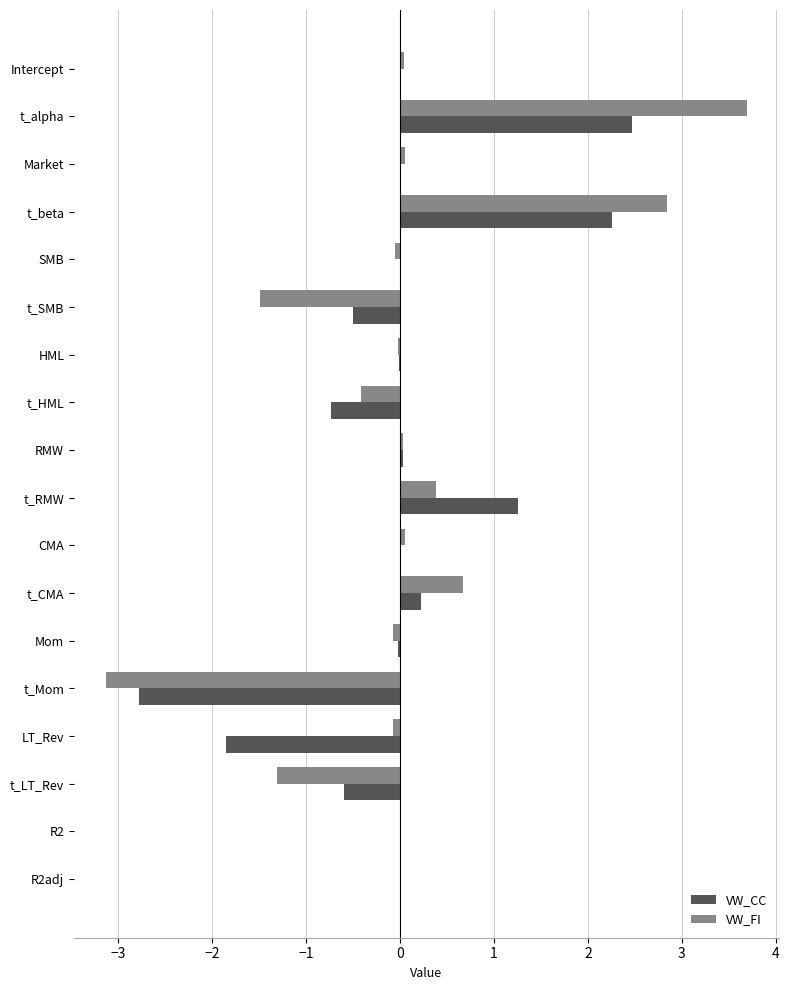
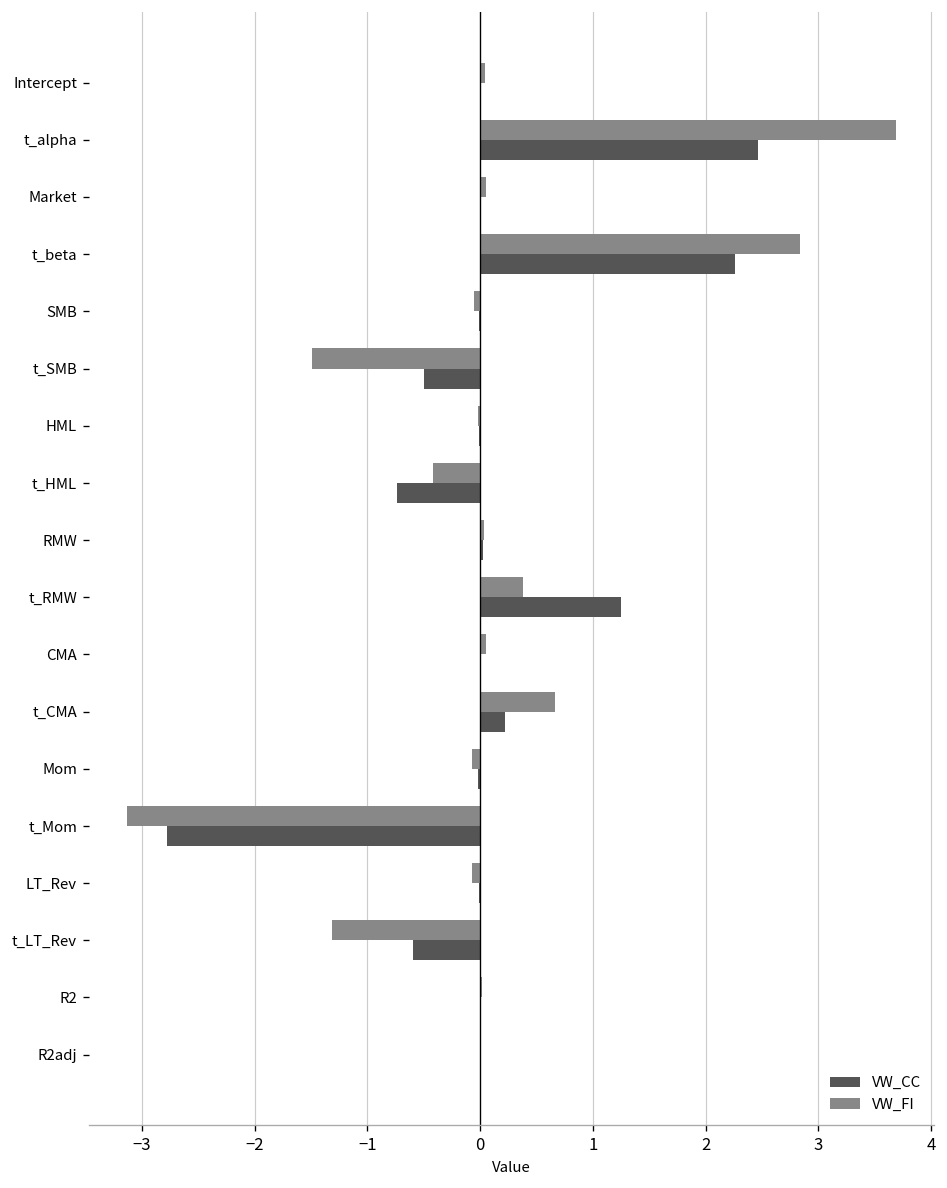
  {
    "VW_CC": {
      "t_alpha": 2.5,
      "t_beta": 2.3,
      "t_SMB": -0.5,
      "t_HML": -0.7,
      "RMW": 0.0,
      "t_RMW": 1.3,
      "t_CMA": 0.2,
      "t_Mom": -2.8,
-     "LT_Rev": -1.8,
+     "LT_Rev": 0.0,
      "t_LT_Rev": -0.6
    },
    "VW_FI": {
      "Intercept": 0.0,
      "t_alpha": 3.7,
      "Market": 0.1,
      "t_beta": 2.8,
      "SMB": -0.1,
      "t_SMB": -1.5,
      "t_HML": -0.4,
      "RMW": 0.0,
      "t_RMW": 0.4,
      "CMA": 0.1,
      "t_CMA": 0.7,
      "Mom": -0.1,
      "t_Mom": -3.1,
      "LT_Rev": -0.1,
      "t_LT_Rev": -1.3
    }
  }
